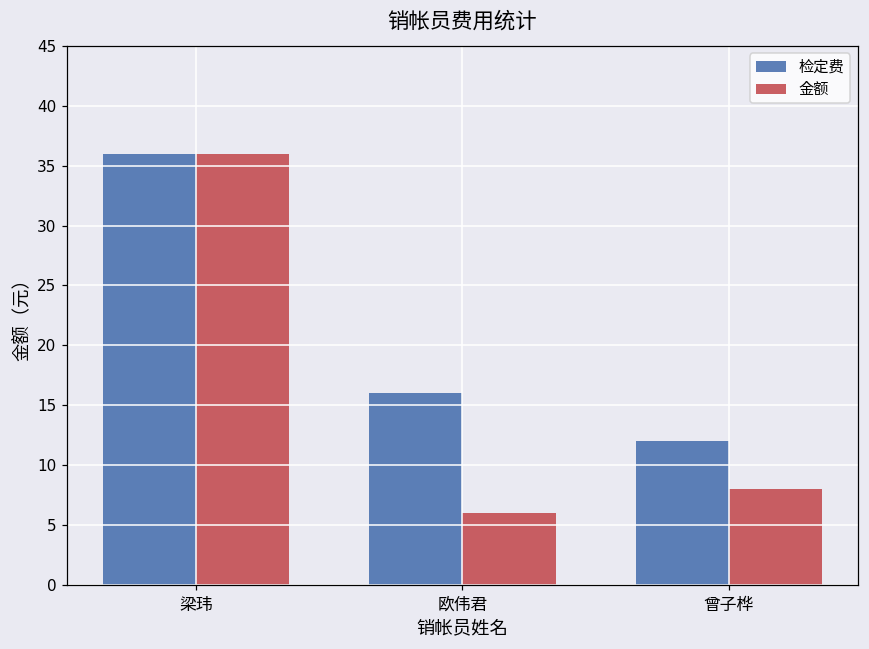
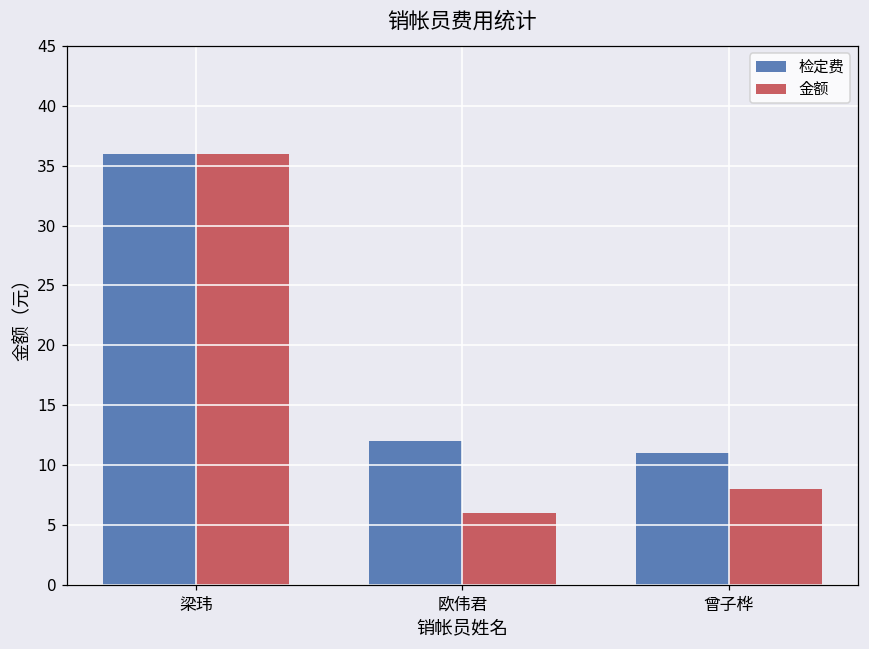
  {
    "检定费": {
      "梁玮": 36,
-     "欧伟君": 16,
-     "曾子桦": 12
+     "欧伟君": 12,
+     "曾子桦": 11
    },
    "金额": {
      "梁玮": 36,
      "欧伟君": 6,
      "曾子桦": 8
    }
  }
